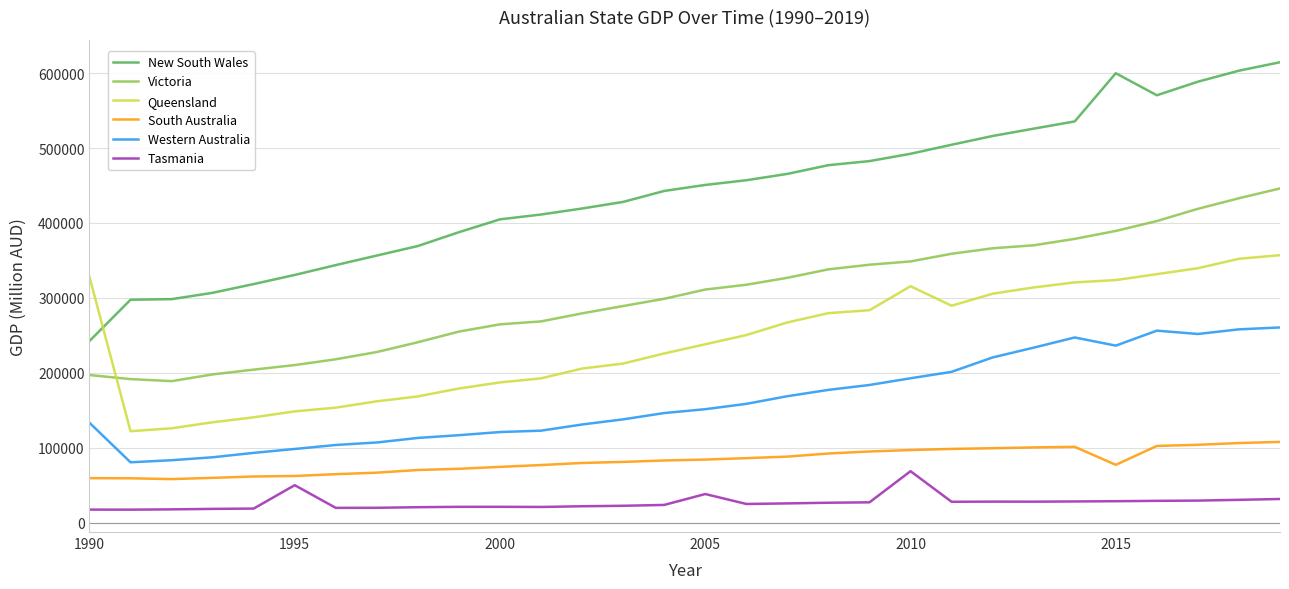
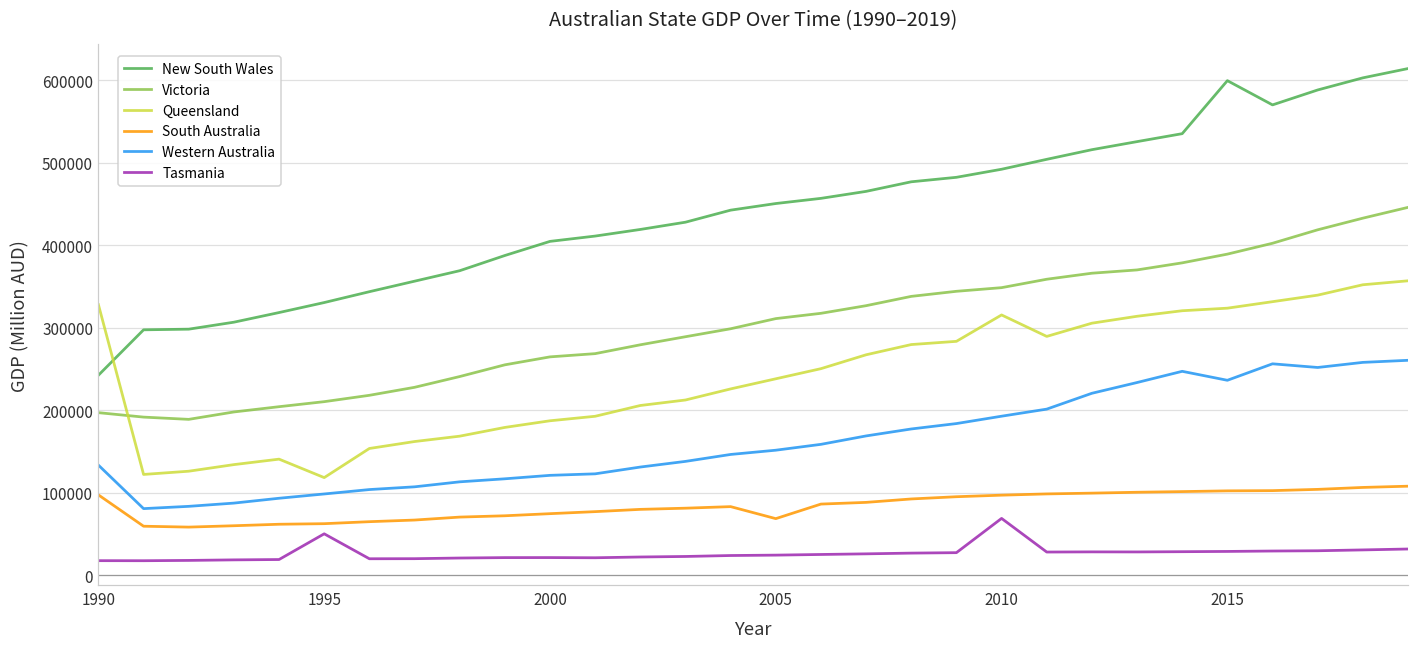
  {
    "New South Wales": {
      "1990": 240000,
      "1995": 330000,
      "2000": 400000,
      "2005": 450000,
      "2010": 490000,
      "2015": 600000
    },
    "Victoria": {
      "1990": 200000,
      "1995": 210000,
      "2000": 260000,
      "2005": 310000,
      "2010": 350000,
      "2015": 390000
    },
    "Queensland": {
      "1990": 330000,
-     "1995": 150000,
+     "1995": 120000,
      "2000": 190000,
      "2005": 240000,
      "2010": 320000,
      "2015": 320000
    },
    "South Australia": {
-     "1990": 60000,
+     "1990": 100000,
      "1995": 60000,
      "2000": 70000,
-     "2005": 80000,
+     "2005": 70000,
      "2010": 100000,
-     "2015": 80000
+     "2015": 100000
    },
    "Western Australia": {
      "1990": 130000,
      "1995": 100000,
      "2000": 120000,
      "2005": 150000,
      "2010": 190000,
      "2015": 240000
    },
    "Tasmania": {
      "1990": 20000,
      "1995": 50000,
      "2000": 20000,
-     "2005": 40000,
+     "2005": 20000,
      "2010": 70000,
      "2015": 30000
    }
  }
